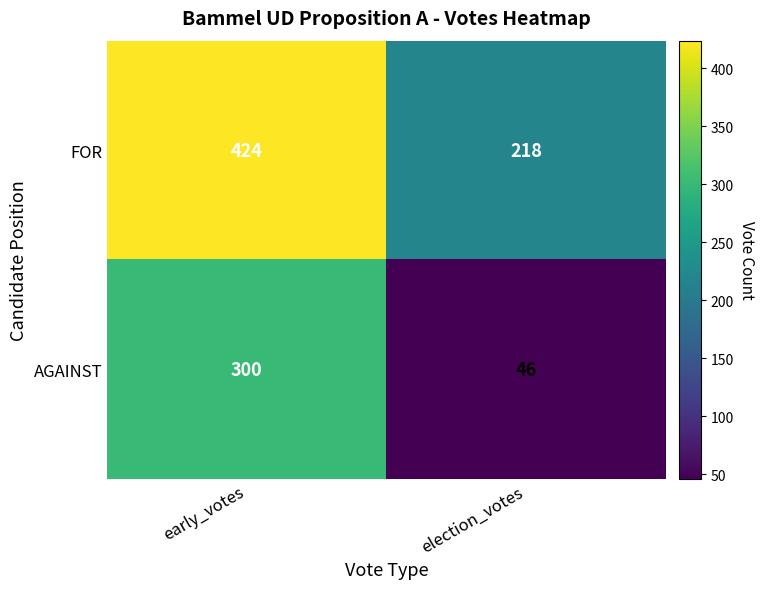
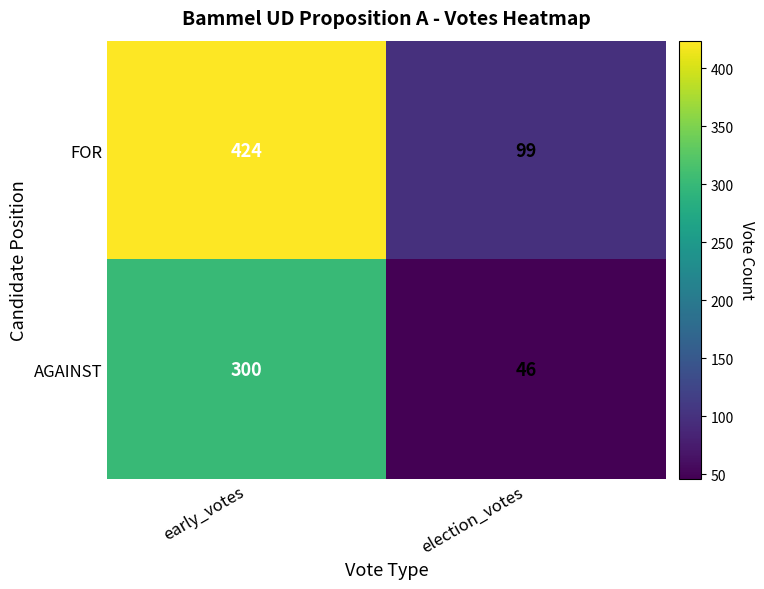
  {
    "FOR": {
      "early_votes": 424,
-     "election_votes": 218
+     "election_votes": 99
    },
    "AGAINST": {
      "early_votes": 300,
      "election_votes": 46
    }
  }
